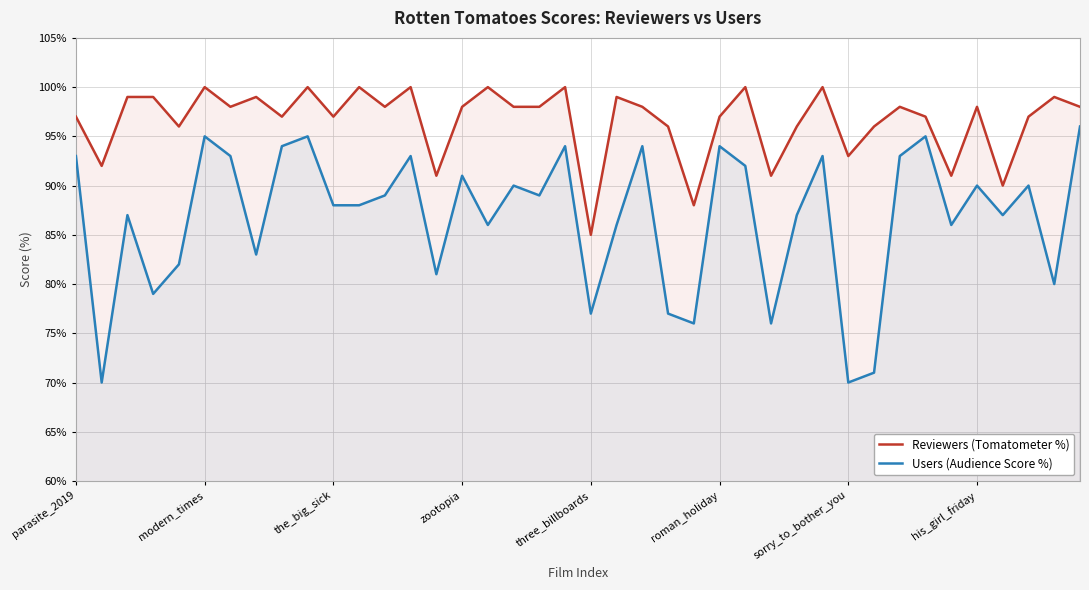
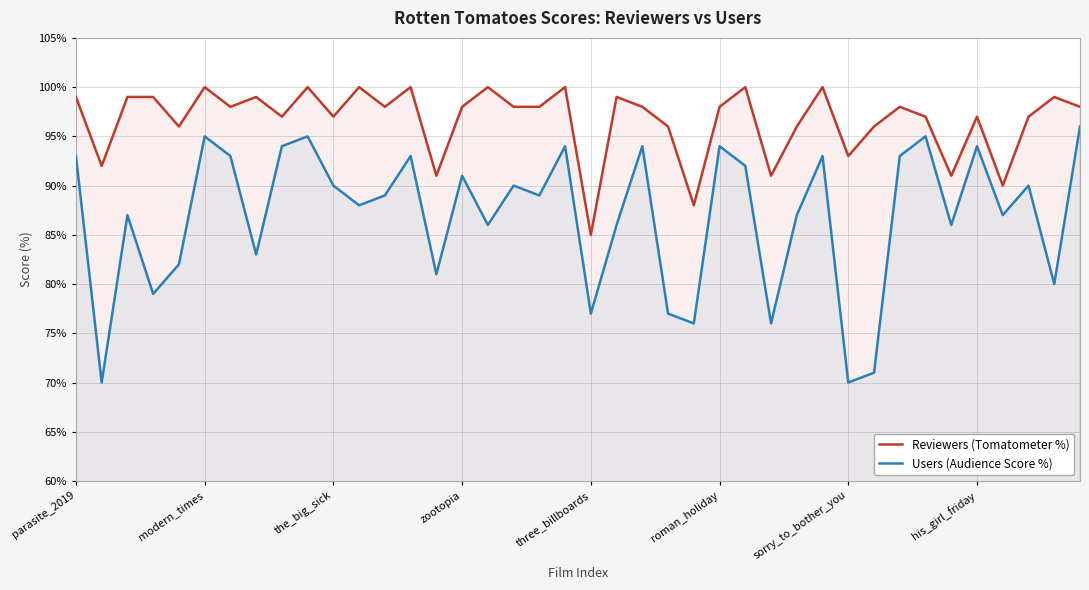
  {
    "Reviewers (Tomatometer %)": {
-     "parasite_2019": "97%",
+     "parasite_2019": "99%",
      "modern_times": "100%",
      "the_big_sick": "97%",
      "zootopia": "98%",
      "three_billboards": "85%",
-     "roman_holiday": "97%",
+     "roman_holiday": "98%",
      "sorry_to_bother_you": "93%",
-     "his_girl_friday": "98%"
+     "his_girl_friday": "97%"
    },
    "Users (Audience Score %)": {
      "parasite_2019": "93%",
      "modern_times": "95%",
-     "the_big_sick": "88%",
+     "the_big_sick": "90%",
      "zootopia": "91%",
      "three_billboards": "77%",
      "roman_holiday": "94%",
      "sorry_to_bother_you": "70%",
-     "his_girl_friday": "90%"
+     "his_girl_friday": "94%"
    }
  }
